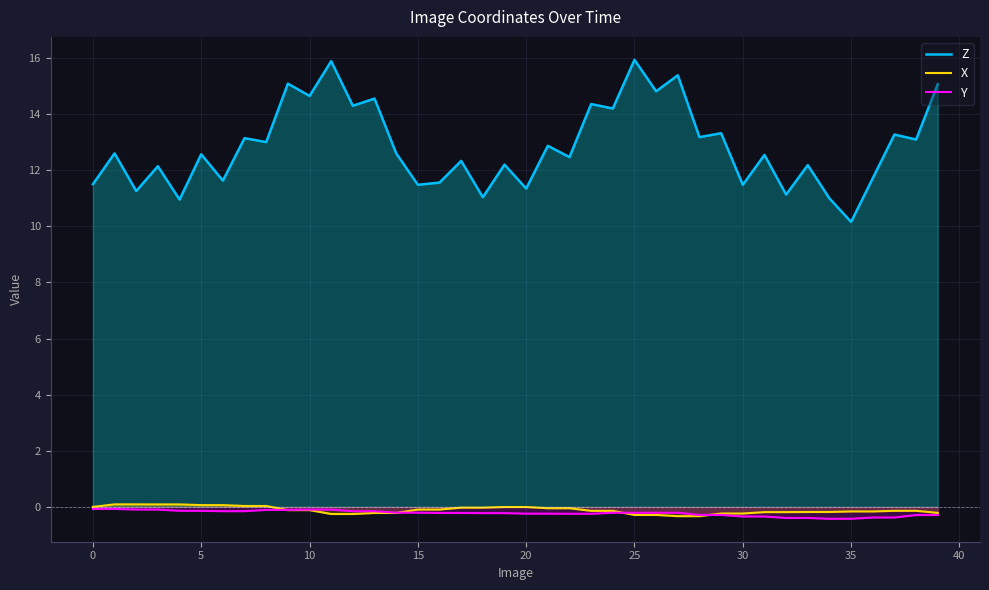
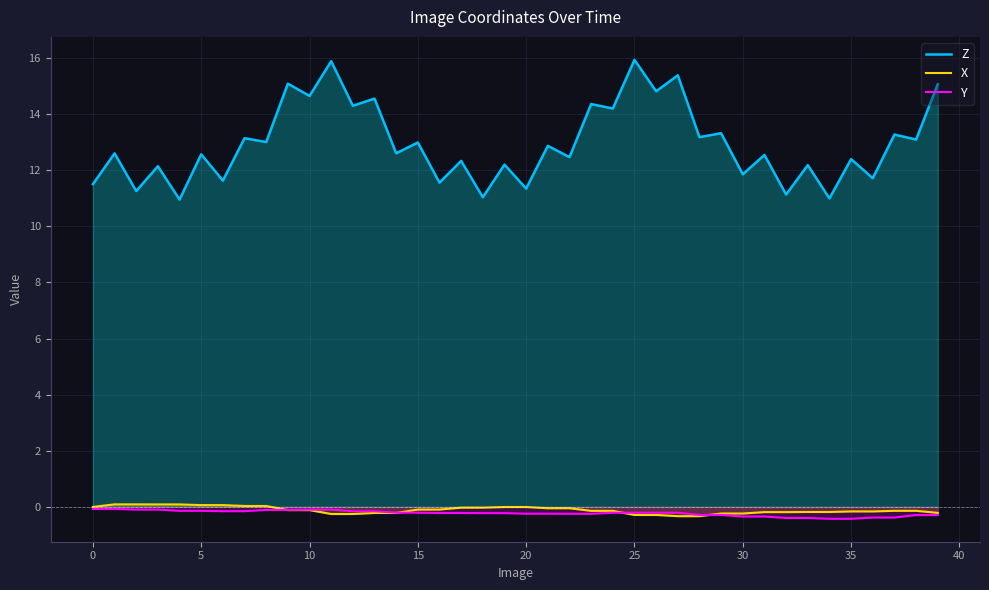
  {
    "Z": {
      "0": 11.5,
      "5": 12.6,
      "10": 14.7,
-     "15": 11.5,
+     "15": 13.0,
      "20": 11.3,
      "25": 15.9,
-     "30": 11.5,
-     "35": 10.2
+     "30": 11.9,
+     "35": 12.4
    }
  }
